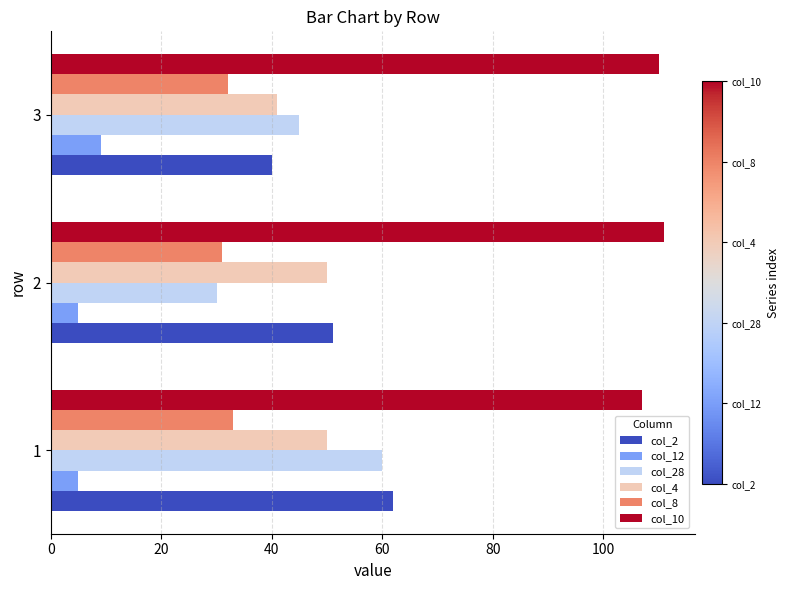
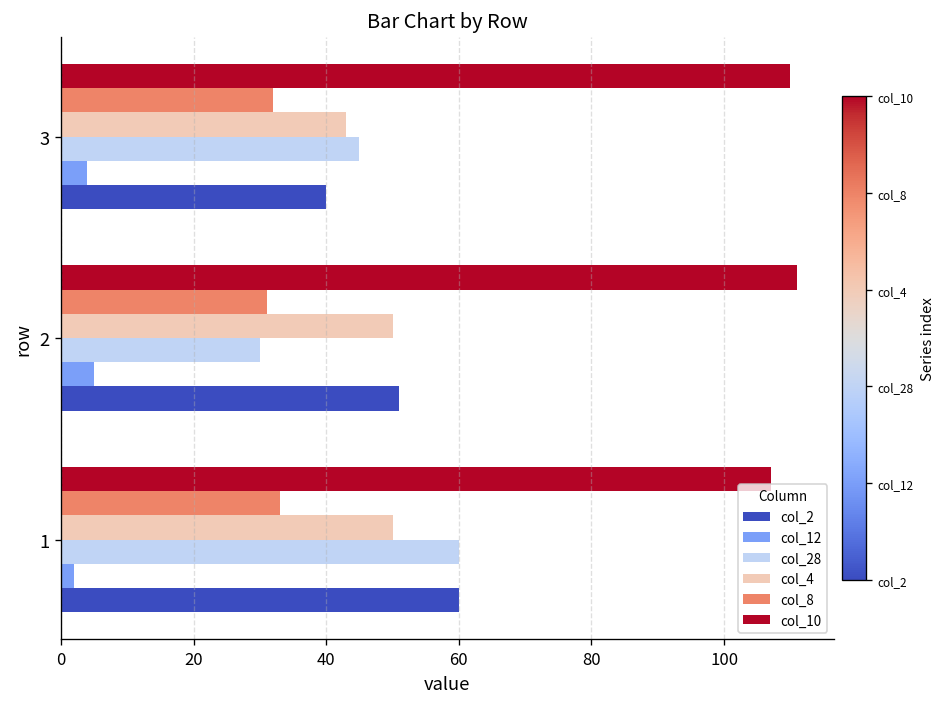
  {
    "col_2": {
      "3": 40,
      "2": 51,
-     "1": 62
+     "1": 60
    },
    "col_12": {
-     "3": 9,
+     "3": 4,
      "2": 5,
-     "1": 5
+     "1": 2
    },
    "col_28": {
      "3": 45,
      "2": 30,
      "1": 60
    },
    "col_4": {
-     "3": 41,
+     "3": 43,
      "2": 50,
      "1": 50
    },
    "col_8": {
      "3": 32,
      "2": 31,
      "1": 33
    },
    "col_10": {
      "3": 110,
      "2": 111,
      "1": 107
    }
  }
